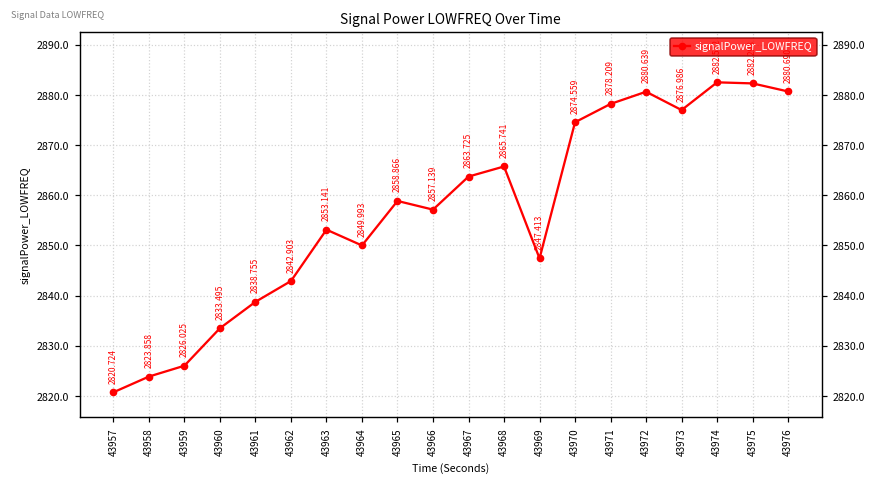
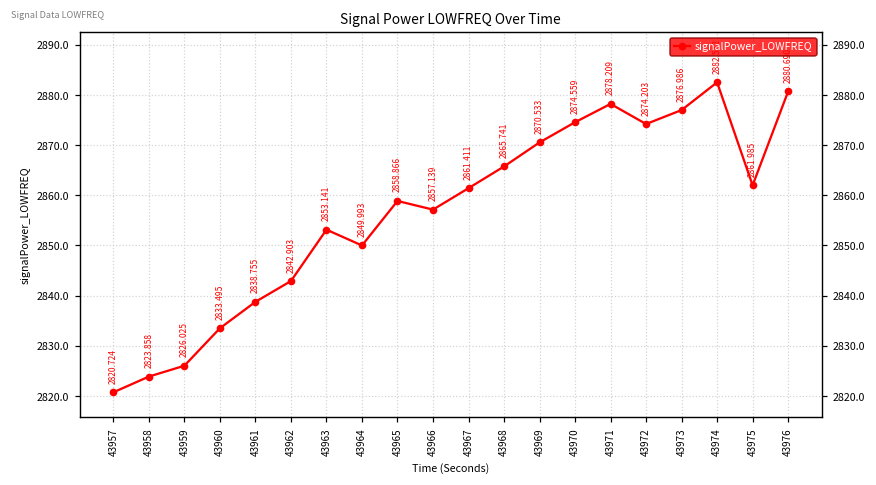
  {
    "43957": 2820.724,
    "43958": 2823.858,
    "43959": 2826.025,
    "43960": 2833.495,
    "43961": 2838.755,
    "43962": 2842.903,
    "43963": 2853.141,
    "43964": 2849.993,
    "43965": 2858.866,
    "43966": 2857.139,
-   "43967": 2863.725,
+   "43967": 2861.411,
    "43968": 2865.741,
-   "43969": 2847.413,
+   "43969": 2870.533,
    "43970": 2874.559,
    "43971": 2878.209,
-   "43972": 2880.639,
+   "43972": 2874.203,
    "43973": 2876.986,
-   "43975": 2882
+   "43975": 2862
  }
